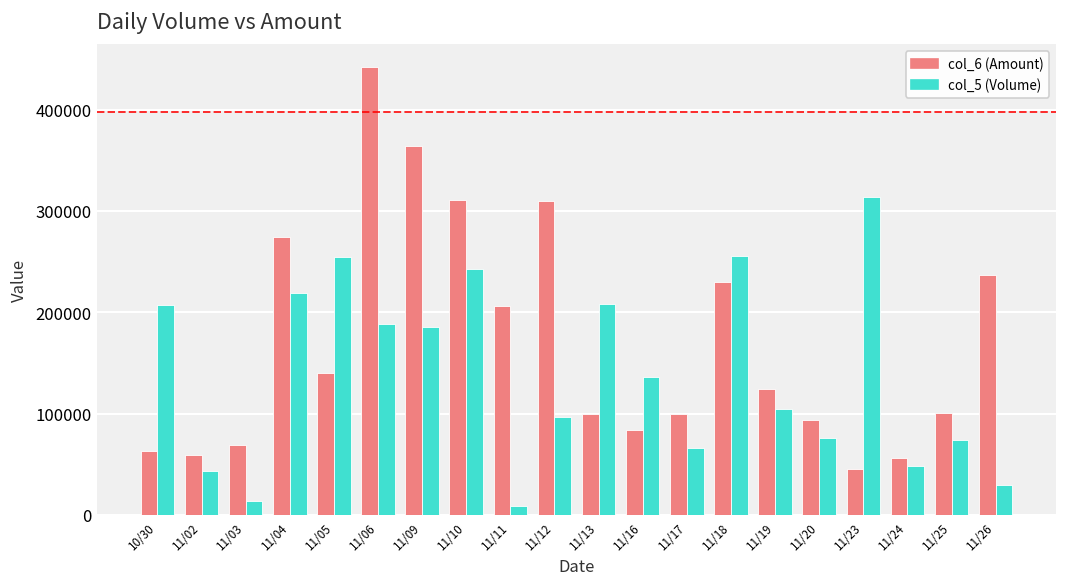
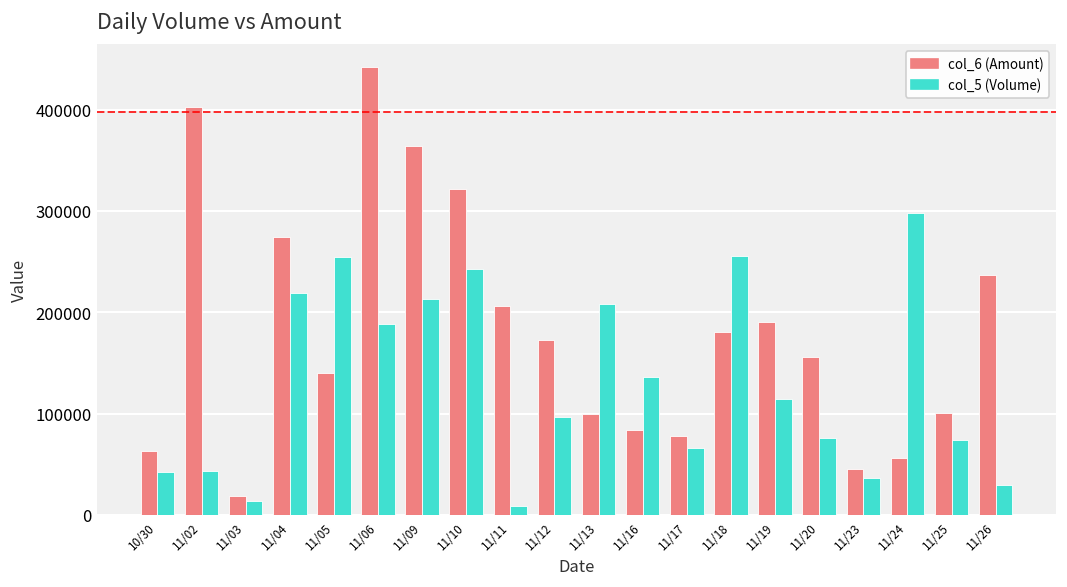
  {
    "col_6 (Amount)": {
      "10/30": 60000,
-     "11/02": 60000,
-     "11/03": 70000,
+     "11/02": 400000,
+     "11/03": 20000,
      "11/04": 270000,
      "11/05": 140000,
      "11/06": 440000,
      "11/09": 360000,
-     "11/10": 310000,
+     "11/10": 320000,
      "11/11": 210000,
-     "11/12": 310000,
+     "11/12": 170000,
      "11/13": 100000,
      "11/16": 80000,
-     "11/17": 100000,
-     "11/18": 230000,
-     "11/19": 120000,
-     "11/20": 90000,
+     "11/17": 80000,
+     "11/18": 180000,
+     "11/19": 190000,
+     "11/20": 160000,
      "11/23": 50000,
      "11/24": 60000,
      "11/25": 100000,
      "11/26": 240000
    },
    "col_5 (Volume)": {
-     "10/30": 210000,
+     "10/30": 40000,
      "11/02": 40000,
      "11/03": 10000,
      "11/04": 220000,
      "11/05": 260000,
      "11/06": 190000,
-     "11/09": 190000,
+     "11/09": 210000,
      "11/10": 240000,
      "11/11": 10000,
      "11/12": 100000,
      "11/13": 210000,
      "11/16": 140000,
      "11/17": 70000,
      "11/18": 260000,
-     "11/19": 105000,
+     "11/19": 115000,
      "11/20": 80000,
-     "11/23": 310000,
-     "11/24": 50000,
+     "11/23": 40000,
+     "11/24": 300000,
      "11/25": 70000,
      "11/26": 30000
    }
  }
